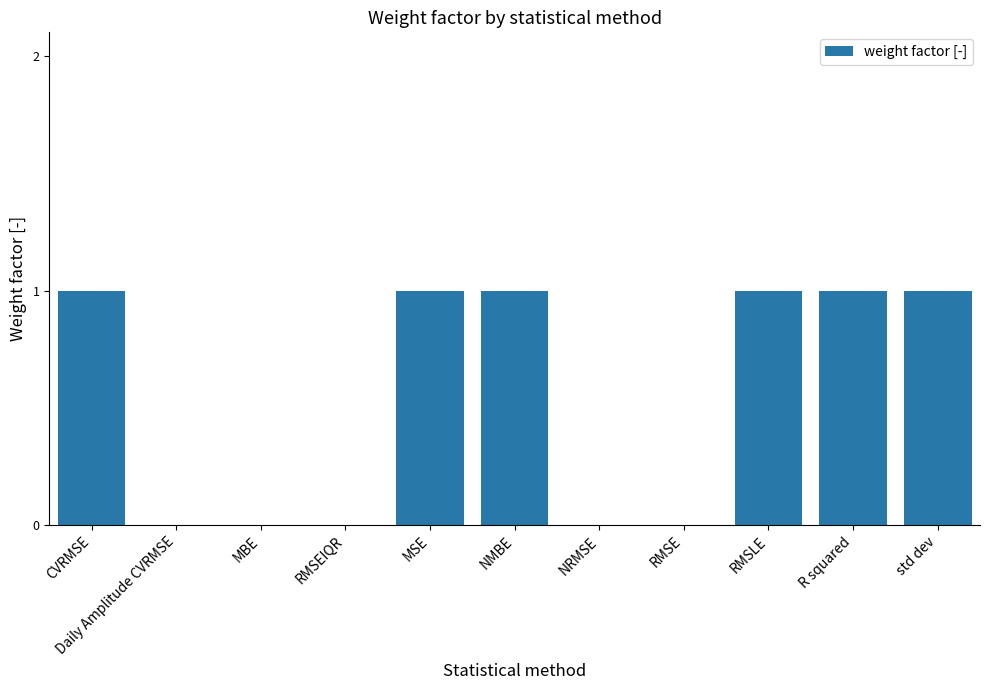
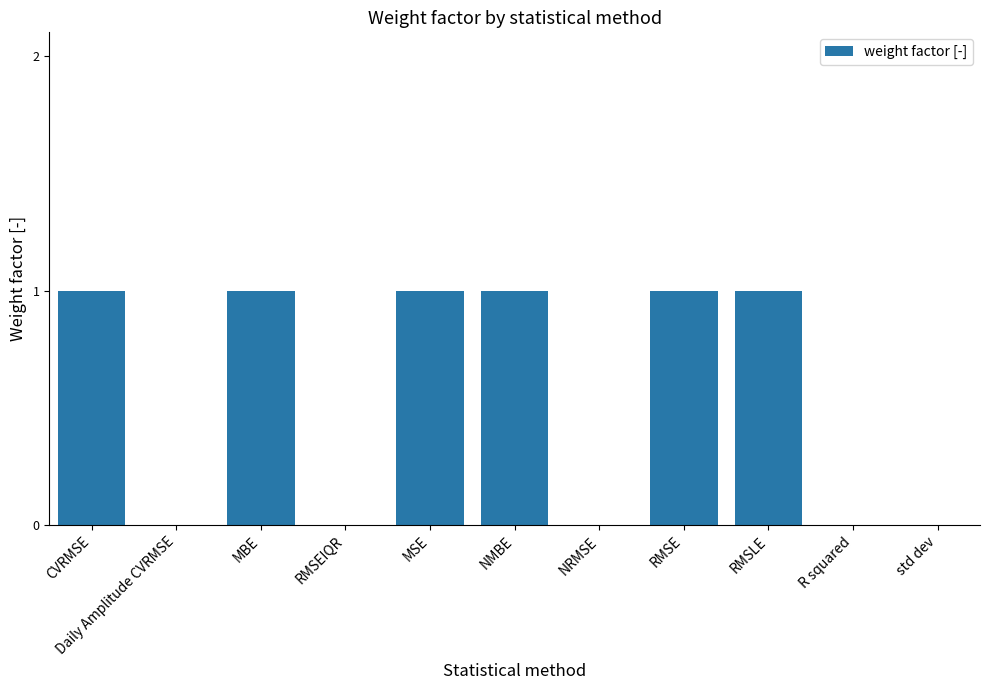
  {
    "CVRMSE": 1,
    "Daily Amplitude CVRMSE": 0,
-   "MBE": 0,
+   "MBE": 1,
    "RMSEIQR": 0,
    "MSE": 1,
    "NMBE": 1,
    "NRMSE": 0,
-   "RMSE": 0,
+   "RMSE": 1,
    "RMSLE": 1,
-   "R squared": 1,
-   "std dev": 1
+   "R squared": 0,
+   "std dev": 0
  }
